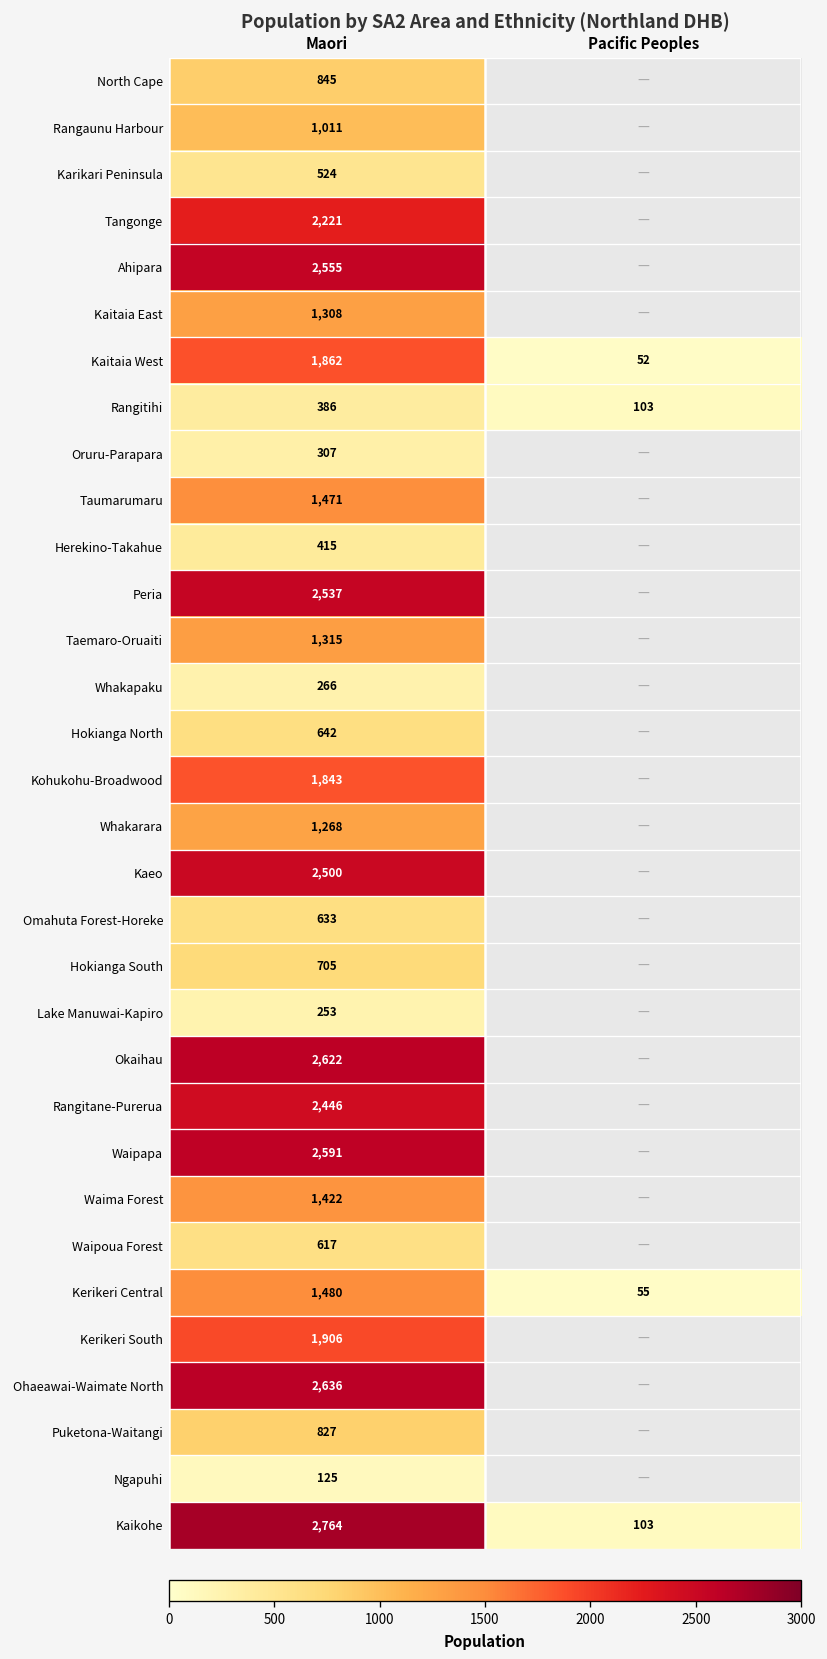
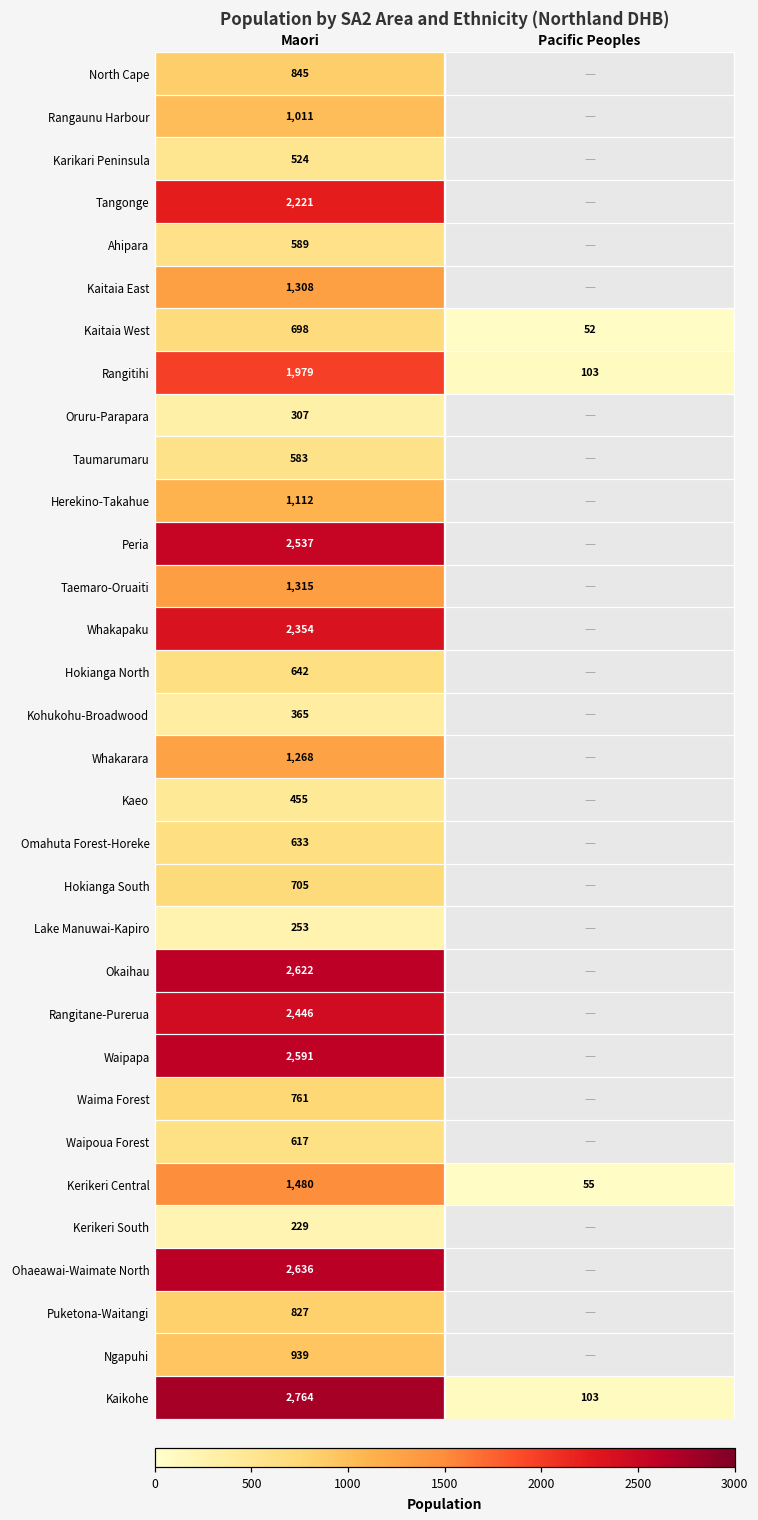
  {
    "North Cape": {
      "Maori": "845"
    },
    "Rangaunu Harbour": {
      "Maori": "1,011"
    },
    "Karikari Peninsula": {
      "Maori": "524"
    },
    "Tangonge": {
      "Maori": "2,221"
    },
    "Ahipara": {
-     "Maori": "2,555"
+     "Maori": "589"
    },
    "Kaitaia East": {
      "Maori": "1,308"
    },
    "Kaitaia West": {
-     "Maori": "1,862",
+     "Maori": "698",
      "Pacific Peoples": "52"
    },
    "Rangitihi": {
-     "Maori": "386",
+     "Maori": "1,979",
      "Pacific Peoples": "103"
    },
    "Oruru-Parapara": {
      "Maori": "307"
    },
    "Taumarumaru": {
-     "Maori": "1,471"
+     "Maori": "583"
    },
    "Herekino-Takahue": {
-     "Maori": "415"
+     "Maori": "1,112"
    },
    "Peria": {
      "Maori": "2,537"
    },
    "Taemaro-Oruaiti": {
      "Maori": "1,315"
    },
    "Whakapaku": {
-     "Maori": "266"
+     "Maori": "2,354"
    },
    "Hokianga North": {
      "Maori": "642"
    },
    "Kohukohu-Broadwood": {
-     "Maori": "1,843"
+     "Maori": "365"
    },
    "Whakarara": {
      "Maori": "1,268"
    },
    "Kaeo": {
-     "Maori": "2,500"
+     "Maori": "455"
    },
    "Omahuta Forest-Horeke": {
      "Maori": "633"
    },
    "Hokianga South": {
      "Maori": "705"
    },
    "Lake Manuwai-Kapiro": {
      "Maori": "253"
    },
    "Okaihau": {
      "Maori": "2,622"
    },
    "Rangitane-Purerua": {
      "Maori": "2,446"
    },
    "Waipapa": {
      "Maori": "2,591"
    },
    "Waima Forest": {
-     "Maori": "1,422"
+     "Maori": "761"
    },
    "Waipoua Forest": {
      "Maori": "617"
    },
    "Kerikeri Central": {
      "Maori": "1,480",
      "Pacific Peoples": "55"
    },
    "Kerikeri South": {
-     "Maori": "1,906"
+     "Maori": "229"
    },
    "Ohaeawai-Waimate North": {
      "Maori": "2,636"
    },
    "Puketona-Waitangi": {
      "Maori": "827"
    },
    "Ngapuhi": {
-     "Maori": "125"
+     "Maori": "939"
    },
    "Kaikohe": {
      "Maori": "2,764",
      "Pacific Peoples": "103"
    }
  }
